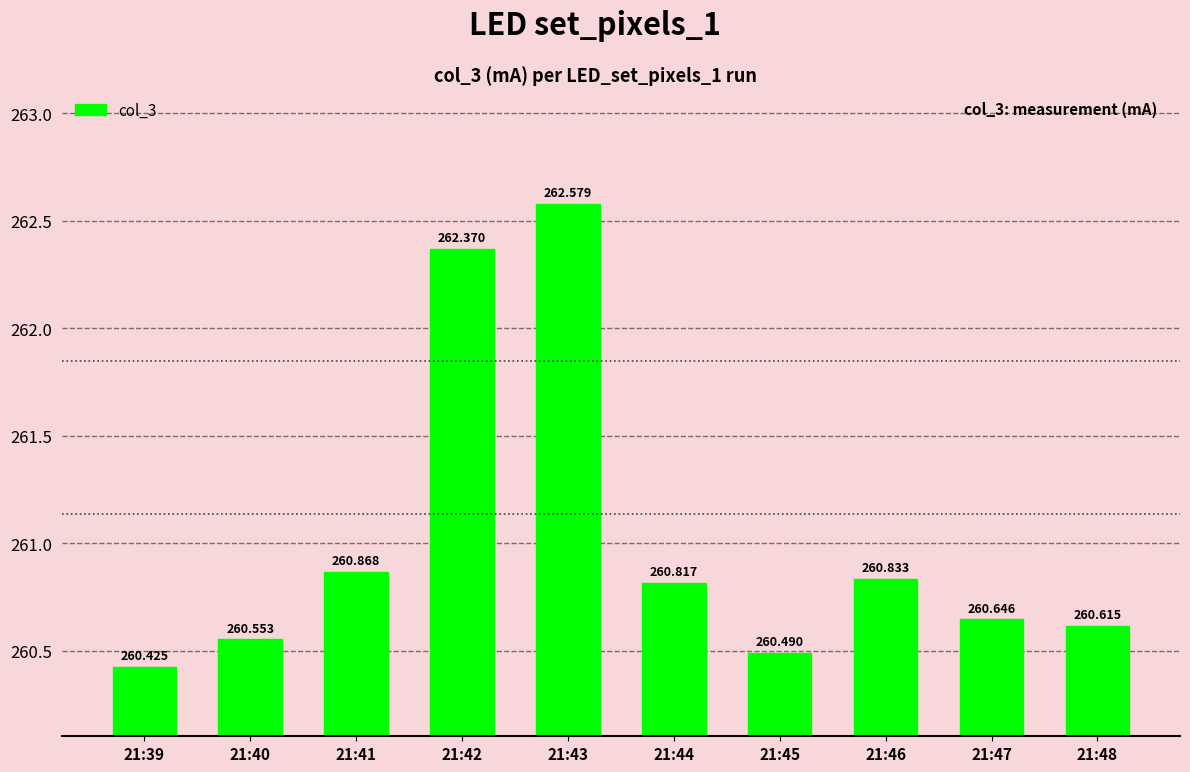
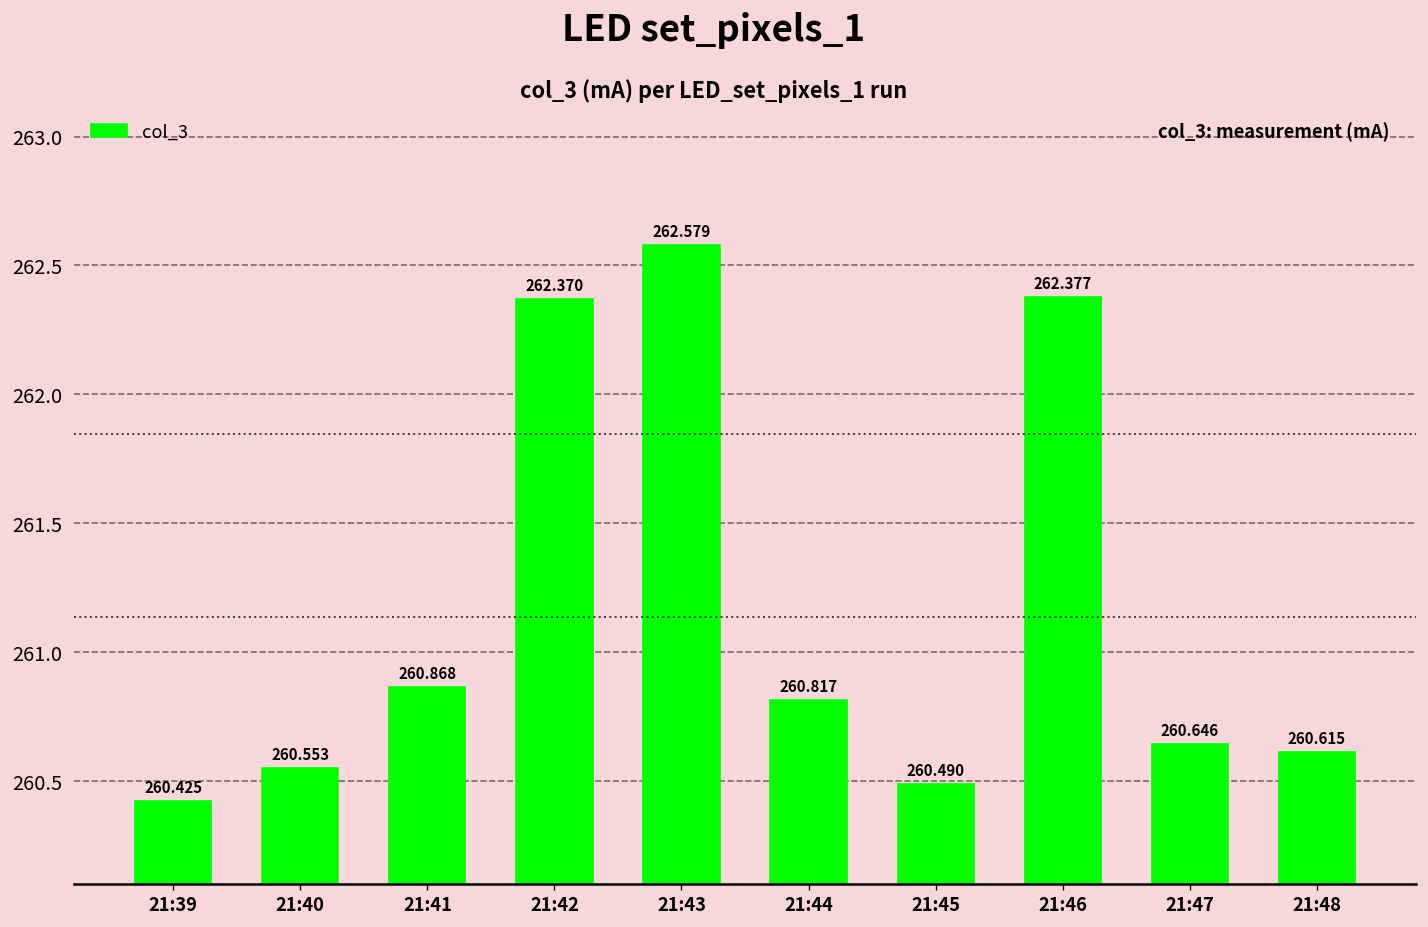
  {
    "21:39": 260.425,
    "21:40": 260.553,
    "21:41": 260.868,
    "21:42": 262.370,
    "21:43": 262.579,
    "21:44": 260.817,
    "21:45": 260.490,
-   "21:46": 260.833,
+   "21:46": 262.377,
    "21:47": 260.646,
    "21:48": 260.615
  }
